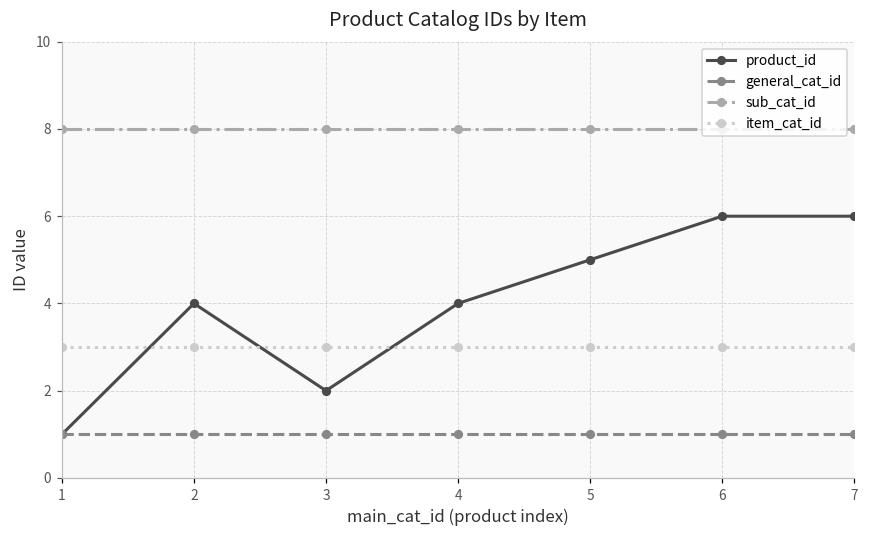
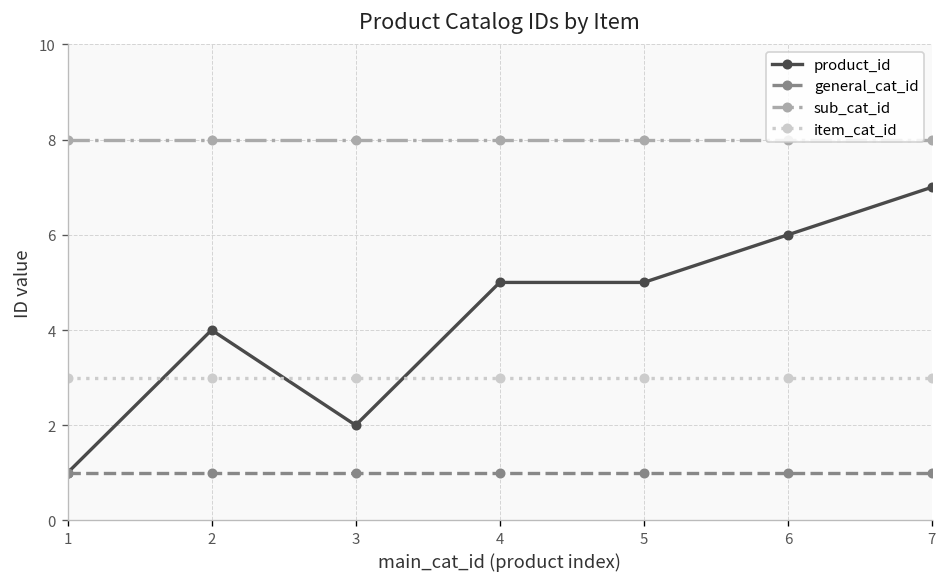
  {
    "product_id": {
      "2": 4,
      "3": 2,
-     "4": 4,
+     "4": 5,
      "5": 5,
      "6": 6,
-     "7": 6
+     "7": 7
    }
  }
